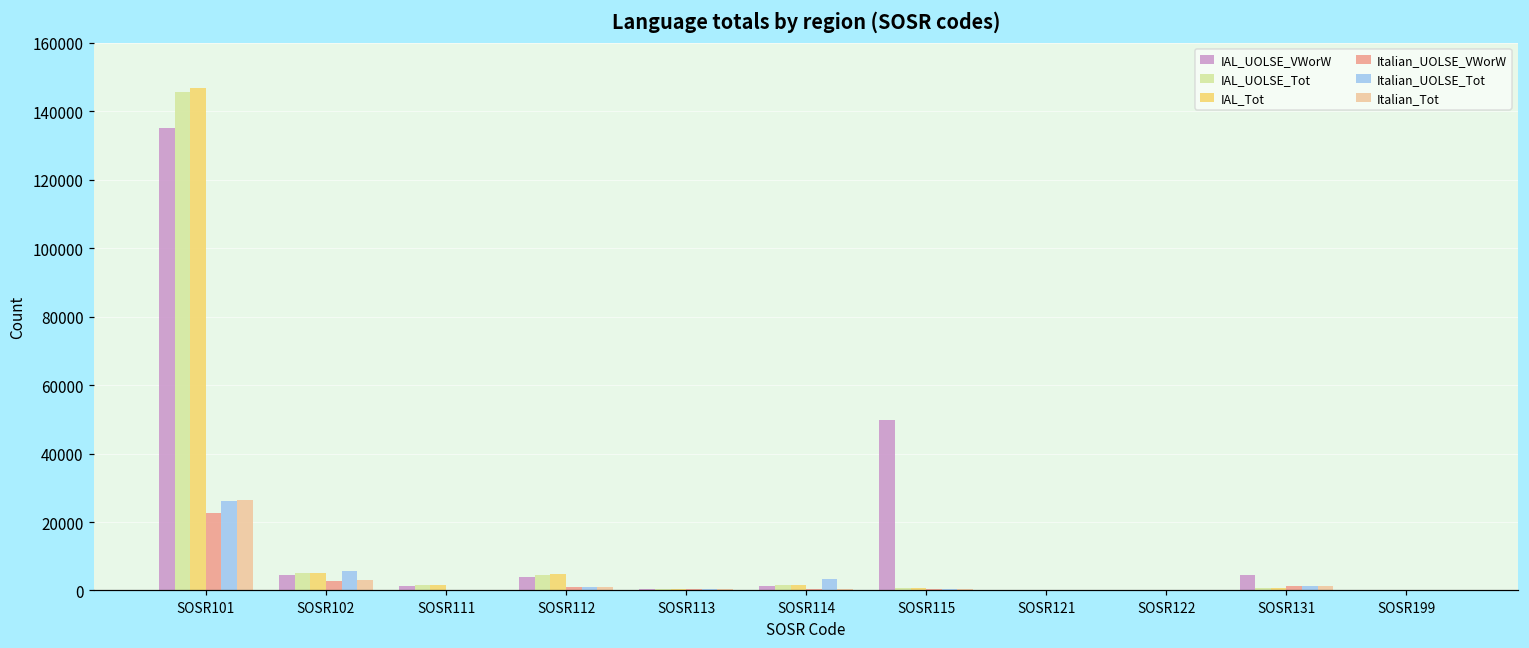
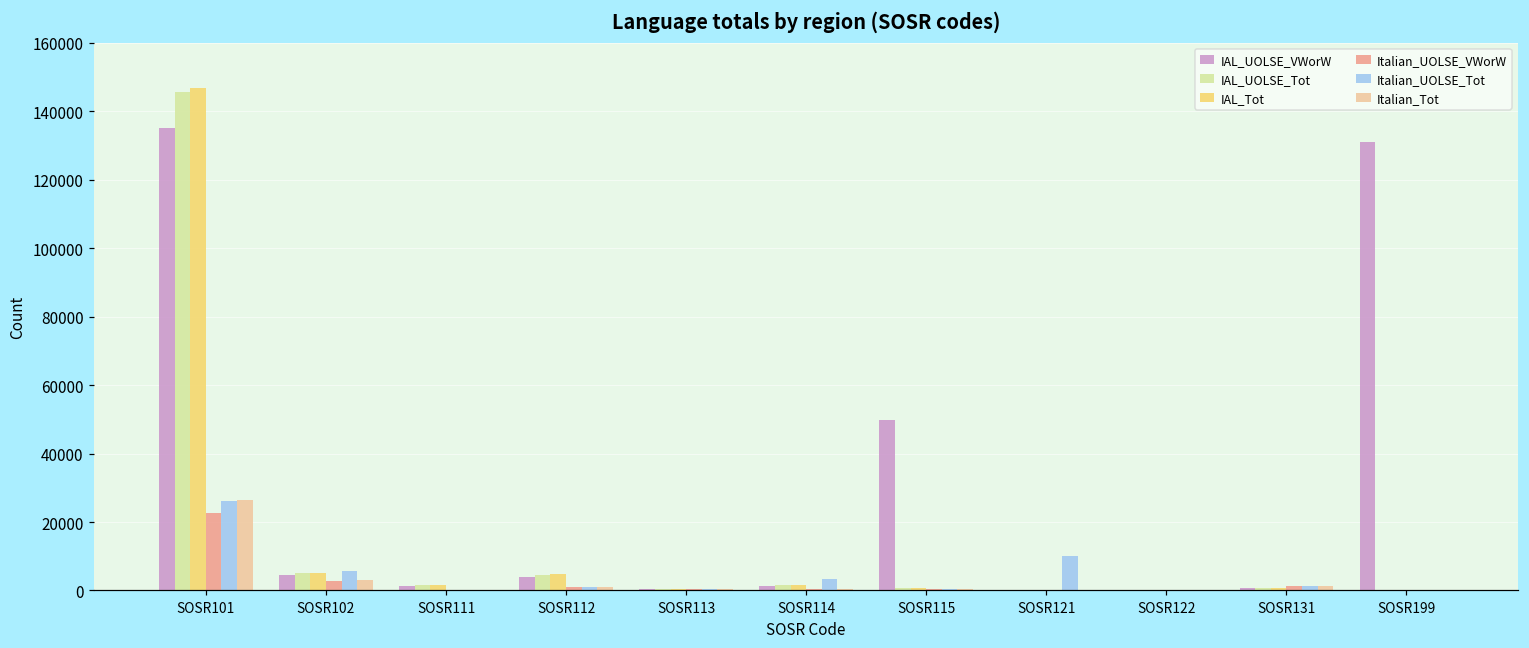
  {
    "IAL_UOLSE_VWorW": {
      "SOSR101": 135000,
      "SOSR102": 5000,
      "SOSR111": 1000,
      "SOSR112": 4000,
      "SOSR114": 1000,
      "SOSR115": 50000,
-     "SOSR131": 4000,
-     "SOSR199": 0
+     "SOSR131": 1000,
+     "SOSR199": 131000
    },
    "Italian_UOLSE_Tot": {
      "SOSR101": 26000,
      "SOSR102": 6000,
      "SOSR112": 1000,
      "SOSR114": 3000,
-     "SOSR121": 0,
+     "SOSR121": 10000,
      "SOSR131": 1000
    }
  }
